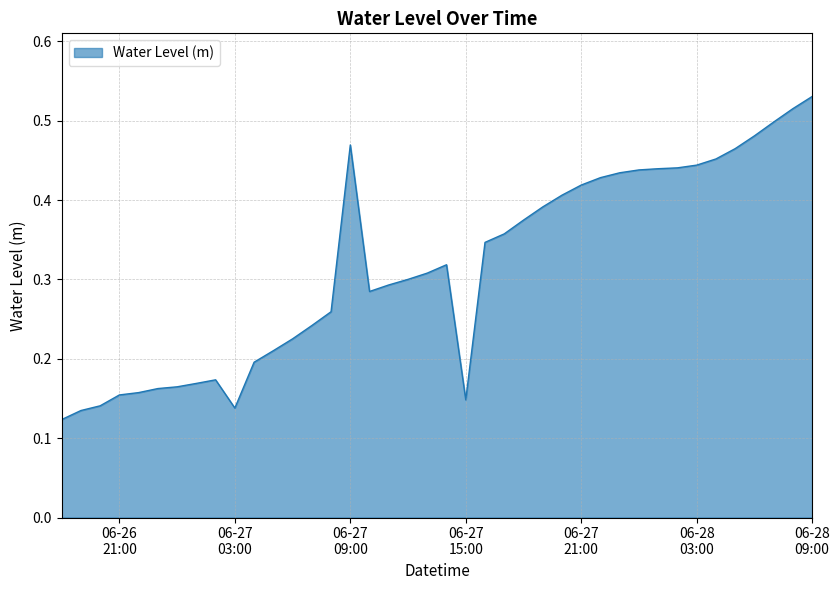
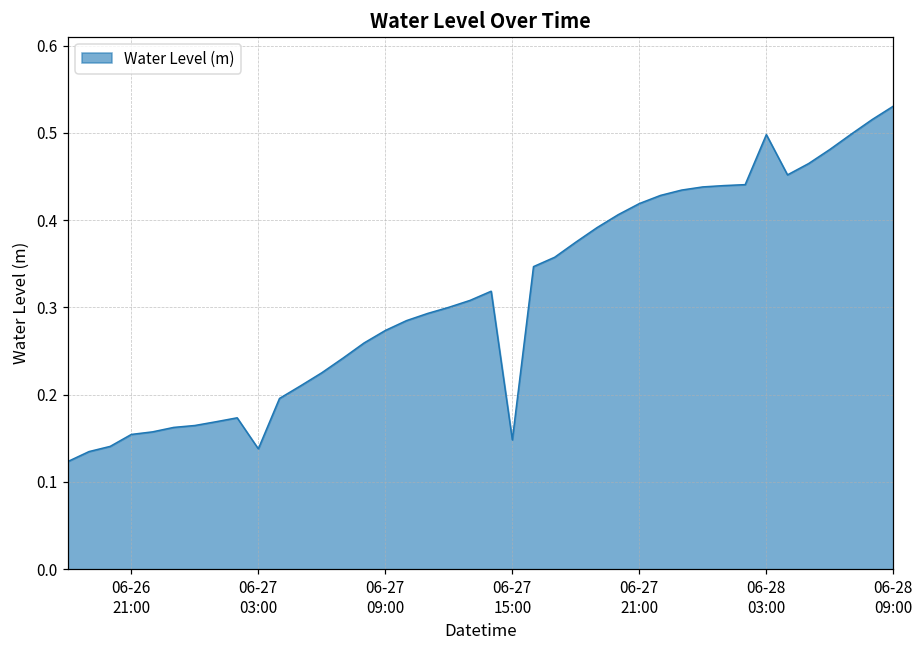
  {
    "06-26 21:00": 0.15,
    "06-27 03:00": 0.14,
-   "06-27 09:00": 0.47,
+   "06-27 09:00": 0.27,
    "06-27 15:00": 0.15,
    "06-27 21:00": 0.42,
-   "06-28 03:00": 0.44,
+   "06-28 03:00": 0.50,
    "06-28 09:00": 0.53
  }
